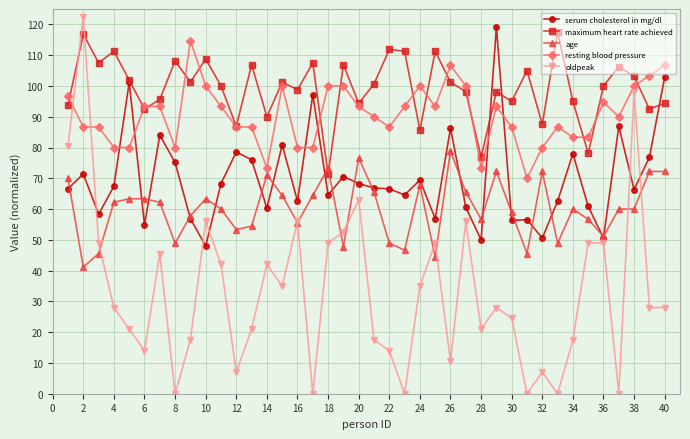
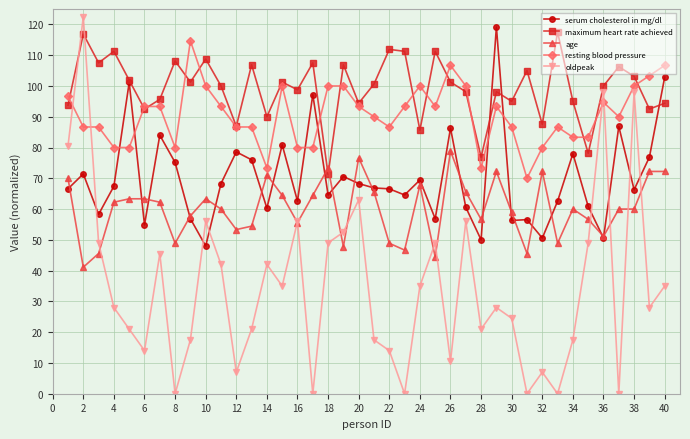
  {
    "oldpeak": {
      "2": 123,
      "4": 28,
      "6": 14,
      "8": 0,
      "10": 56,
      "12": 7,
      "14": 42,
      "18": 49,
      "20": 63,
      "22": 14,
      "24": 35,
      "26": 11,
      "28": 21,
      "30": 25,
      "32": 7,
      "34": 18,
-     "36": 49,
+     "36": 98,
      "38": 98,
-     "40": 28
+     "40": 35
    }
  }
